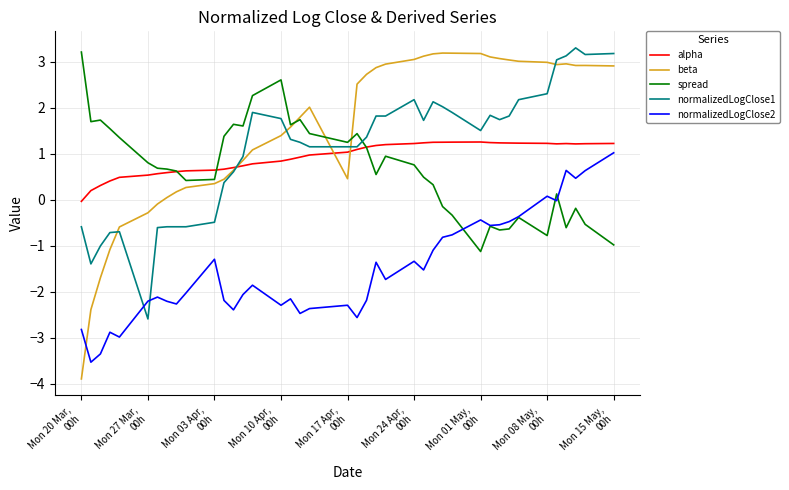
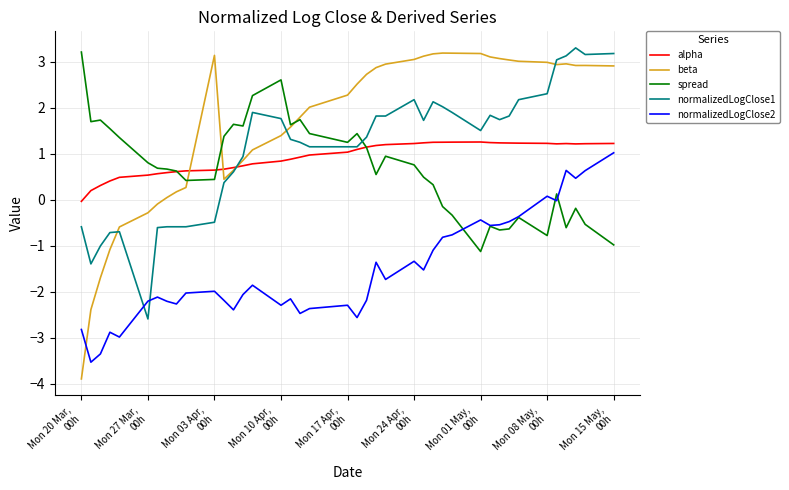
  {
    "alpha": {
      "Mon 20 Mar, 00h": 0.0,
      "Mon 27 Mar, 00h": 0.5,
      "Mon 03 Apr, 00h": 0.6,
      "Mon 10 Apr, 00h": 0.8,
      "Mon 17 Apr, 00h": 1.0,
      "Mon 24 Apr, 00h": 1.2,
      "Mon 01 May, 00h": 1.3,
      "Mon 08 May, 00h": 1.2,
      "Mon 15 May, 00h": 1.2
    },
    "beta": {
      "Mon 20 Mar, 00h": -3.9,
      "Mon 27 Mar, 00h": -0.3,
-     "Mon 03 Apr, 00h": 0.4,
+     "Mon 03 Apr, 00h": 3.1,
      "Mon 10 Apr, 00h": 1.4,
-     "Mon 17 Apr, 00h": 0.5,
+     "Mon 17 Apr, 00h": 2.3,
      "Mon 24 Apr, 00h": 3.0,
      "Mon 01 May, 00h": 3.2,
      "Mon 08 May, 00h": 3.0,
      "Mon 15 May, 00h": 2.9
    },
    "spread": {
      "Mon 20 Mar, 00h": 3.2,
      "Mon 27 Mar, 00h": 0.8,
      "Mon 03 Apr, 00h": 0.4,
      "Mon 10 Apr, 00h": 2.6,
      "Mon 17 Apr, 00h": 1.2,
      "Mon 24 Apr, 00h": 0.8,
      "Mon 01 May, 00h": -1.1,
      "Mon 08 May, 00h": -0.8,
      "Mon 15 May, 00h": -1.0
    },
    "normalizedLogClose1": {
      "Mon 20 Mar, 00h": -0.6,
      "Mon 27 Mar, 00h": -2.6,
      "Mon 03 Apr, 00h": -0.5,
      "Mon 10 Apr, 00h": 1.8,
      "Mon 17 Apr, 00h": 1.2,
      "Mon 24 Apr, 00h": 2.2,
      "Mon 01 May, 00h": 1.5,
      "Mon 08 May, 00h": 2.3,
      "Mon 15 May, 00h": 3.2
    },
    "normalizedLogClose2": {
      "Mon 20 Mar, 00h": -2.8,
      "Mon 27 Mar, 00h": -2.2,
-     "Mon 03 Apr, 00h": -1.3,
+     "Mon 03 Apr, 00h": -2.0,
      "Mon 10 Apr, 00h": -2.3,
      "Mon 17 Apr, 00h": -2.3,
      "Mon 24 Apr, 00h": -1.3,
      "Mon 01 May, 00h": -0.4,
      "Mon 08 May, 00h": 0.1,
      "Mon 15 May, 00h": 1.0
    }
  }
